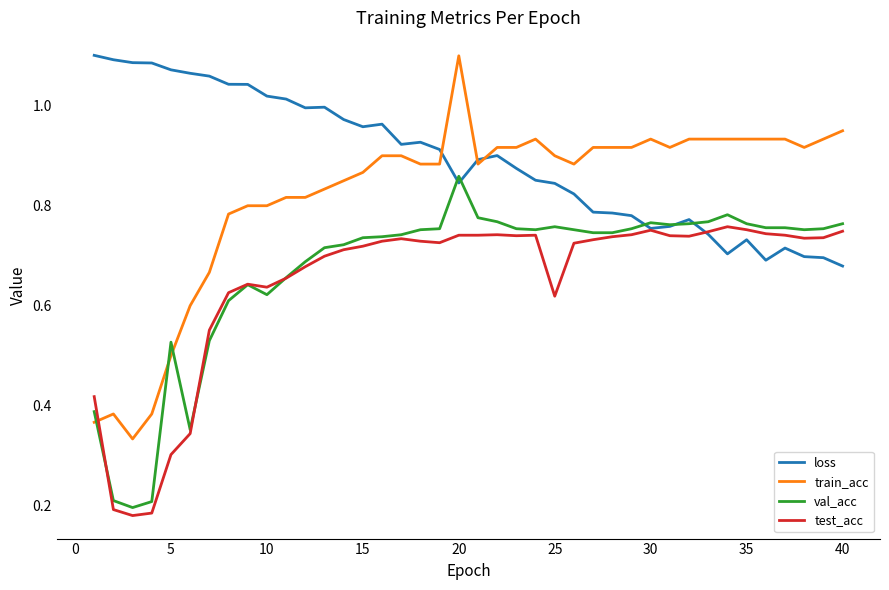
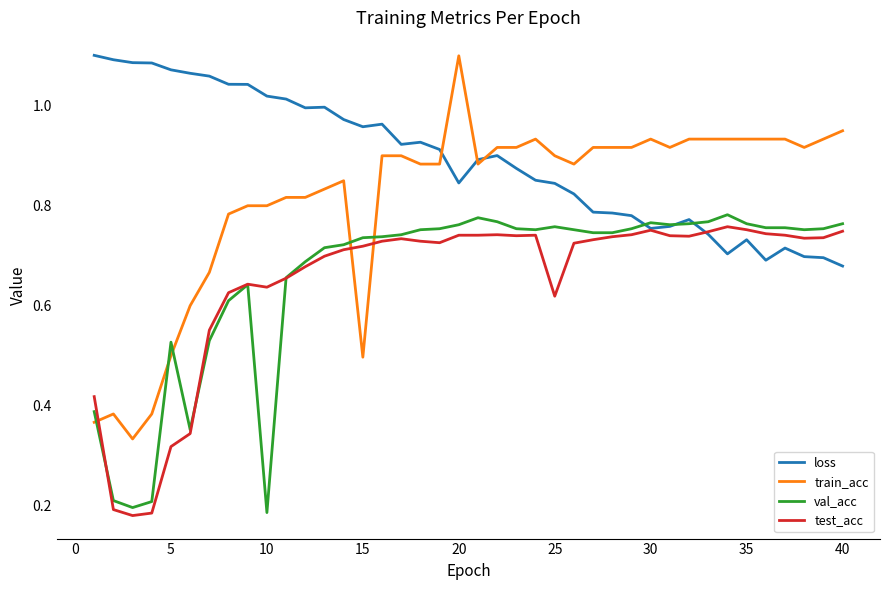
  {
    "loss": {
      "5": 1.07,
      "10": 1.02,
      "15": 0.96,
      "20": 0.85,
      "25": 0.84,
      "35": 0.73,
      "40": 0.68
    },
    "train_acc": {
      "5": 0.50,
      "10": 0.80,
-     "15": 0.87,
+     "15": 0.50,
      "20": 1.10,
      "25": 0.90,
      "30": 0.93,
      "35": 0.93,
      "40": 0.95
    },
    "val_acc": {
      "5": 0.53,
-     "10": 0.62,
+     "10": 0.19,
      "15": 0.74,
-     "20": 0.86,
+     "20": 0.76,
      "25": 0.76,
      "30": 0.77,
      "35": 0.76,
      "40": 0.76
    },
    "test_acc": {
-     "5": 0.30,
+     "5": 0.32,
      "10": 0.64,
      "15": 0.72,
      "20": 0.74,
      "25": 0.62,
      "35": 0.75,
      "40": 0.75
    }
  }
